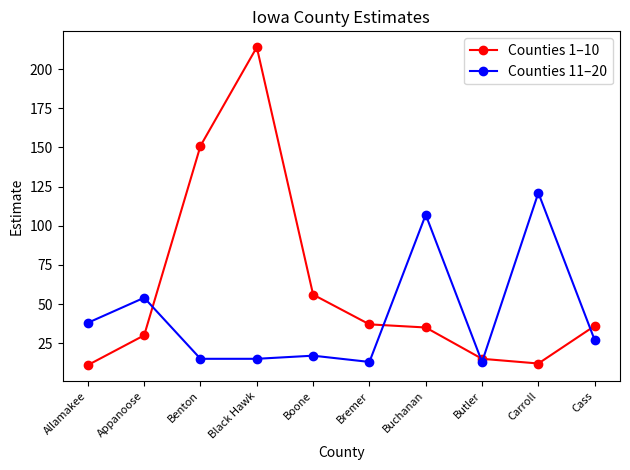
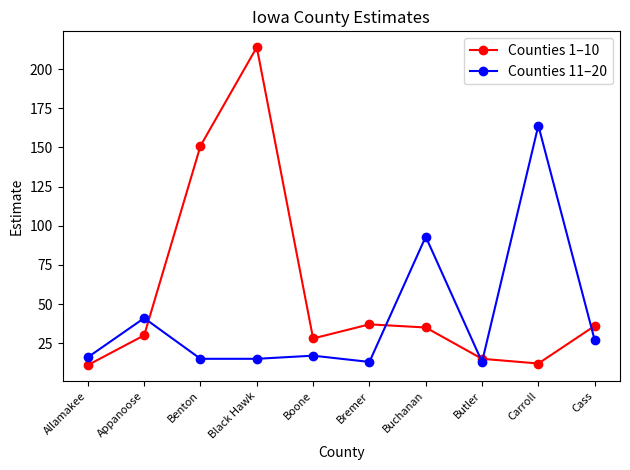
  {
    "Counties 1–10": {
      "Allamakee": 11,
      "Appanoose": 30,
      "Benton": 151,
      "Black Hawk": 214,
-     "Boone": 56,
+     "Boone": 28,
      "Bremer": 37,
      "Buchanan": 35,
      "Butler": 15,
      "Carroll": 12,
      "Cass": 36
    },
    "Counties 11–20": {
-     "Allamakee": 38,
-     "Appanoose": 54,
+     "Allamakee": 16,
+     "Appanoose": 41,
      "Benton": 15,
      "Black Hawk": 15,
      "Boone": 17,
      "Bremer": 13,
-     "Buchanan": 107,
+     "Buchanan": 93,
      "Butler": 13,
-     "Carroll": 121,
+     "Carroll": 164,
      "Cass": 27
    }
  }
